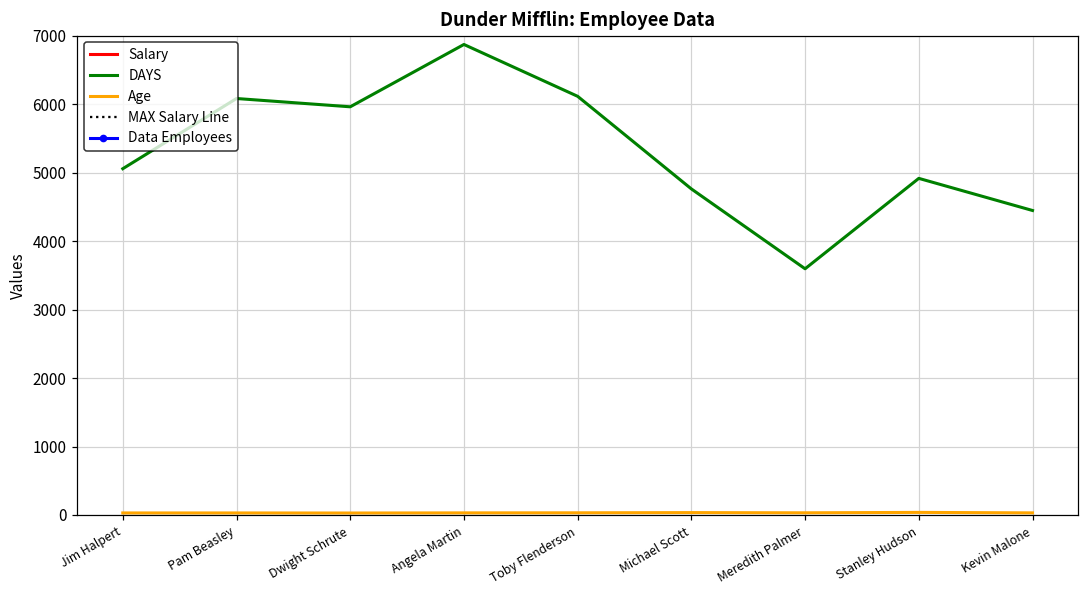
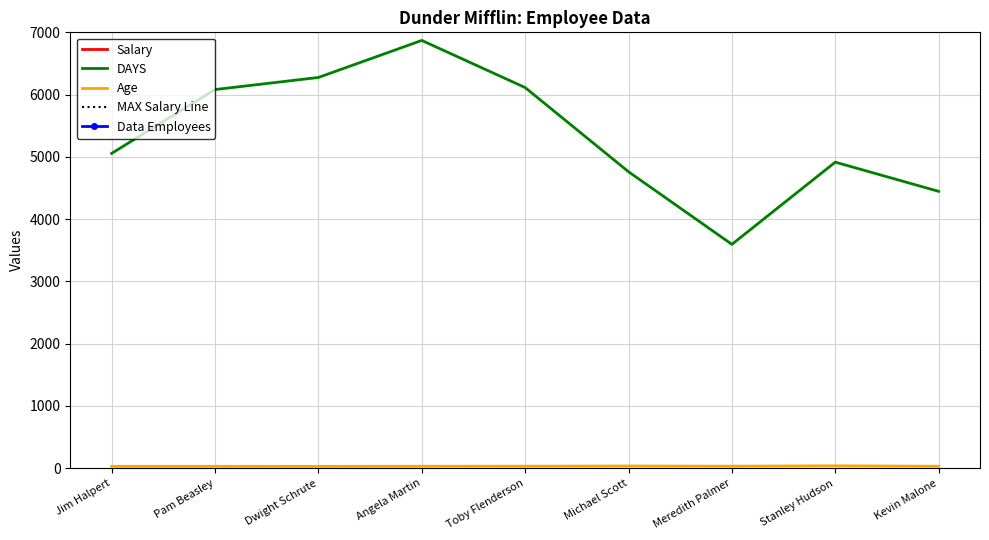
  {
    "DAYS": {
      "Jim Halpert": 5100,
-     "Dwight Schrute": 6000,
+     "Dwight Schrute": 6300,
      "Angela Martin": 6900,
      "Toby Flenderson": 6100,
      "Michael Scott": 4800,
      "Meredith Palmer": 3600,
      "Stanley Hudson": 4900,
      "Kevin Malone": 4400
    },
    "Age": {
      "Jim Halpert": 0,
      "Pam Beasley": 0,
      "Dwight Schrute": 0,
      "Angela Martin": 0,
      "Toby Flenderson": 0,
      "Michael Scott": 0,
      "Meredith Palmer": 0,
      "Stanley Hudson": 0,
      "Kevin Malone": 0
    }
  }
